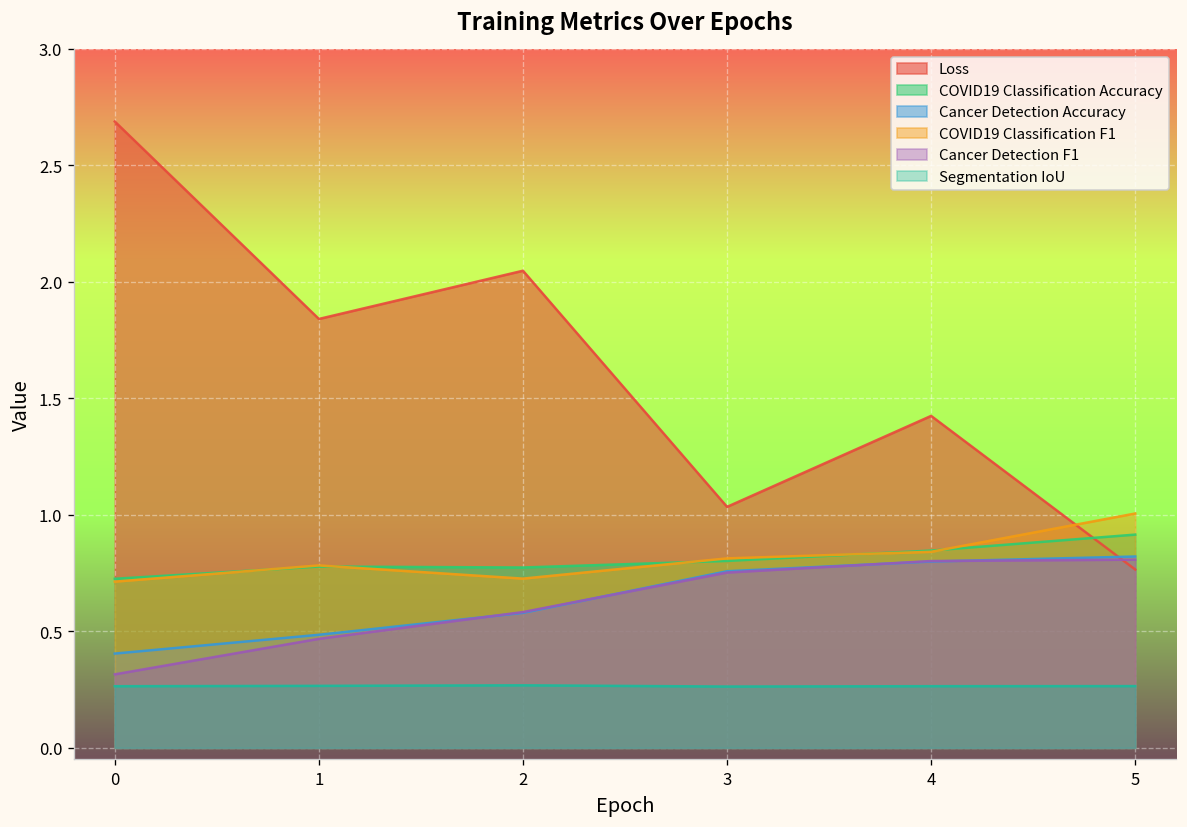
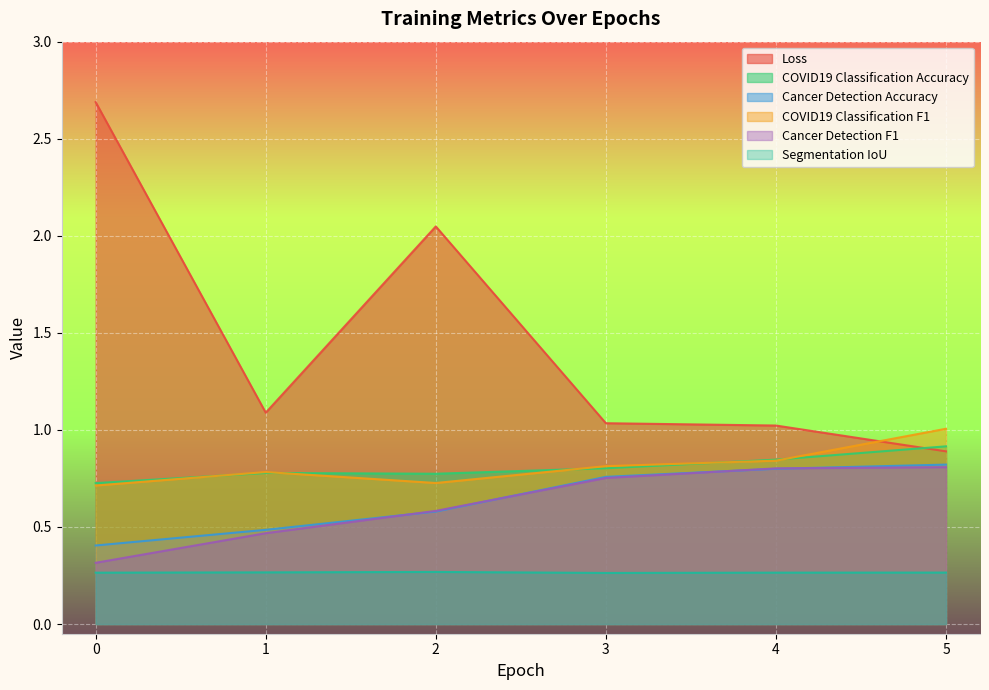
  {
    "Loss": {
      "0": 2.69,
-     "1": 1.84,
+     "1": 1.09,
      "2": 2.05,
      "3": 1.03,
-     "4": 1.42,
-     "5": 0.77
+     "4": 1.02,
+     "5": 0.89
    },
    "COVID19 Classification F1": {
      "2": 0.73,
      "5": 1.01
    },
    "Cancer Detection F1": {
      "0": 0.32,
      "1": 0.47,
      "5": 0.81
    }
  }
